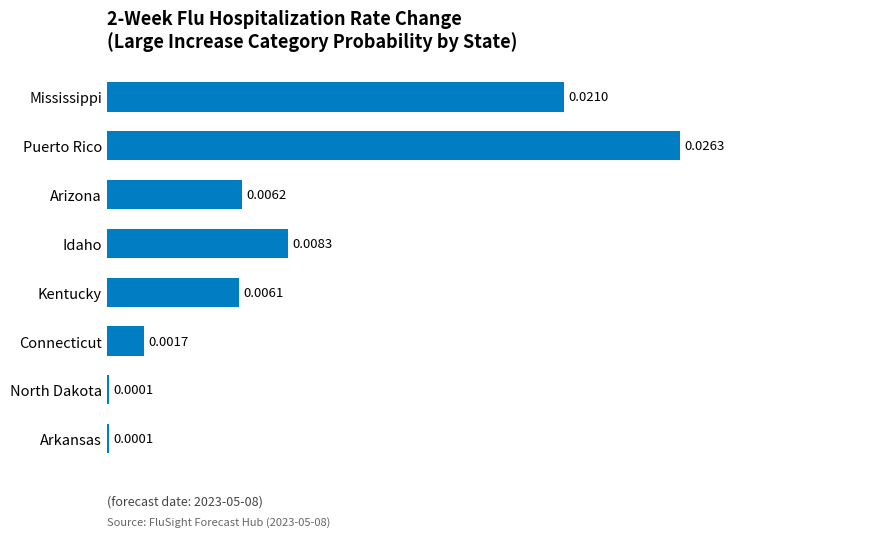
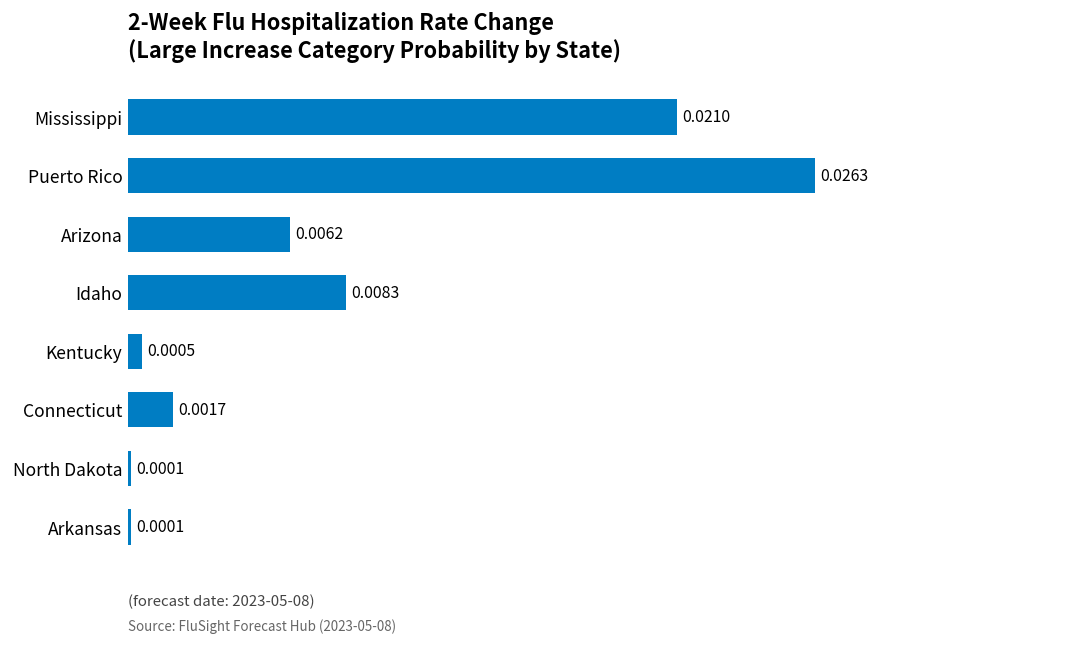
  {
    "Mississippi": 0.0210,
    "Puerto Rico": 0.0263,
    "Arizona": 0.0062,
    "Idaho": 0.0083,
-   "Kentucky": 0.0061,
+   "Kentucky": 0.0005,
    "Connecticut": 0.0017,
    "North Dakota": 0.0001,
    "Arkansas": 0.0001
  }
